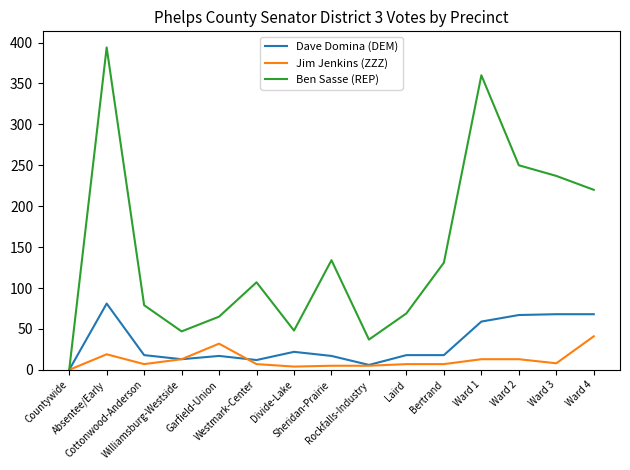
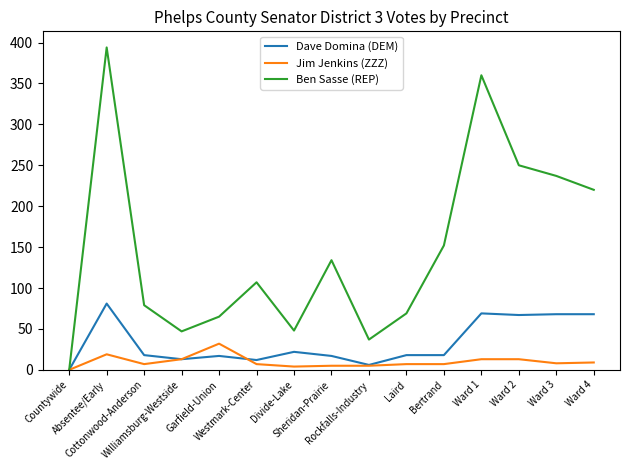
  {
    "Dave Domina (DEM)": {
      "Absentee/Early": 80,
      "Cottonwood-Anderson": 20,
      "Garfield-Union": 20,
      "Westmark-Center": 10,
      "Divide-Lake": 20,
      "Sheridan-Prairie": 20,
      "Laird": 20,
      "Bertrand": 20,
-     "Ward 1": 60,
+     "Ward 1": 70,
      "Ward 2": 70,
      "Ward 3": 70,
      "Ward 4": 70
    },
    "Jim Jenkins (ZZZ)": {
      "Absentee/Early": 20,
      "Cottonwood-Anderson": 10,
      "Garfield-Union": 30,
      "Westmark-Center": 10,
      "Divide-Lake": 0,
      "Sheridan-Prairie": 10,
      "Laird": 10,
      "Bertrand": 10,
      "Ward 1": 10,
      "Ward 2": 10,
      "Ward 3": 10,
-     "Ward 4": 40
+     "Ward 4": 10
    },
    "Ben Sasse (REP)": {
      "Absentee/Early": 390,
      "Cottonwood-Anderson": 80,
      "Williamsburg-Westside": 50,
      "Garfield-Union": 70,
      "Westmark-Center": 110,
      "Divide-Lake": 50,
      "Sheridan-Prairie": 130,
      "Rockfalls-Industry": 40,
      "Laird": 70,
-     "Bertrand": 130,
+     "Bertrand": 150,
      "Ward 1": 360,
      "Ward 2": 250,
      "Ward 3": 240,
      "Ward 4": 220
    }
  }
